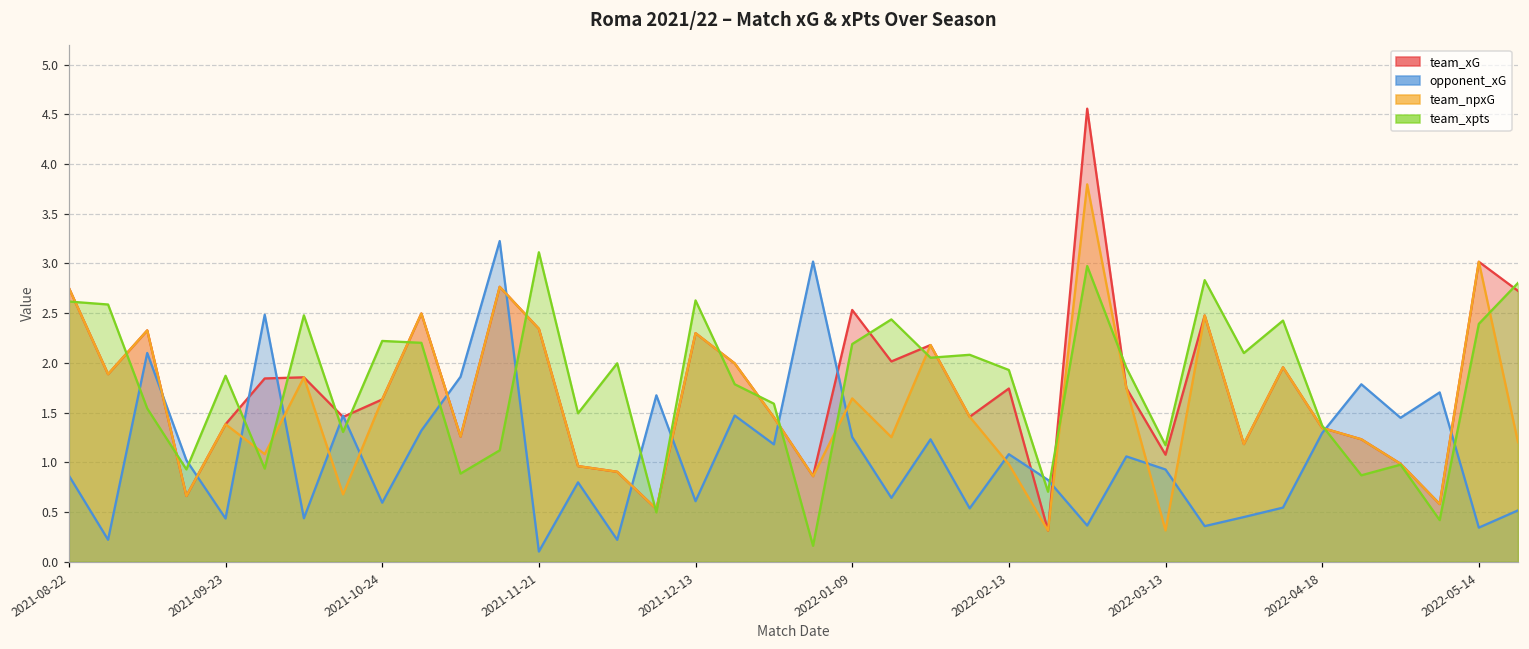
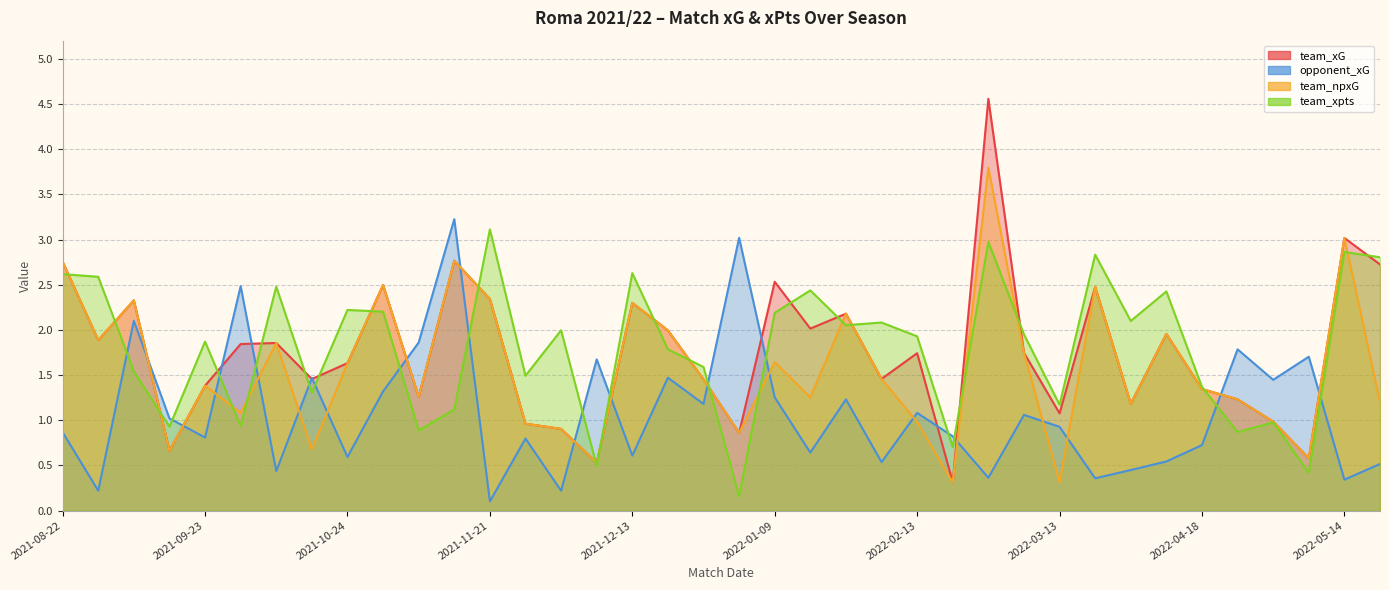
  {
    "opponent_xG": {
      "2021-08-22": 0.9,
-     "2021-09-23": 0.4,
+     "2021-09-23": 0.8,
      "2021-10-24": 0.6,
      "2021-11-21": 0.1,
      "2021-12-13": 0.6,
      "2022-01-09": 1.3,
      "2022-02-13": 1.1,
      "2022-03-13": 0.9,
-     "2022-04-18": 1.3,
+     "2022-04-18": 0.7,
      "2022-05-14": 0.3
    },
    "team_xpts": {
      "2021-08-22": 2.6,
      "2021-09-23": 1.9,
      "2021-10-24": 2.2,
      "2021-11-21": 3.1,
      "2021-12-13": 2.6,
      "2022-01-09": 2.2,
      "2022-02-13": 1.9,
      "2022-03-13": 1.2,
-     "2022-05-14": 2.4
+     "2022-05-14": 2.9
    }
  }
